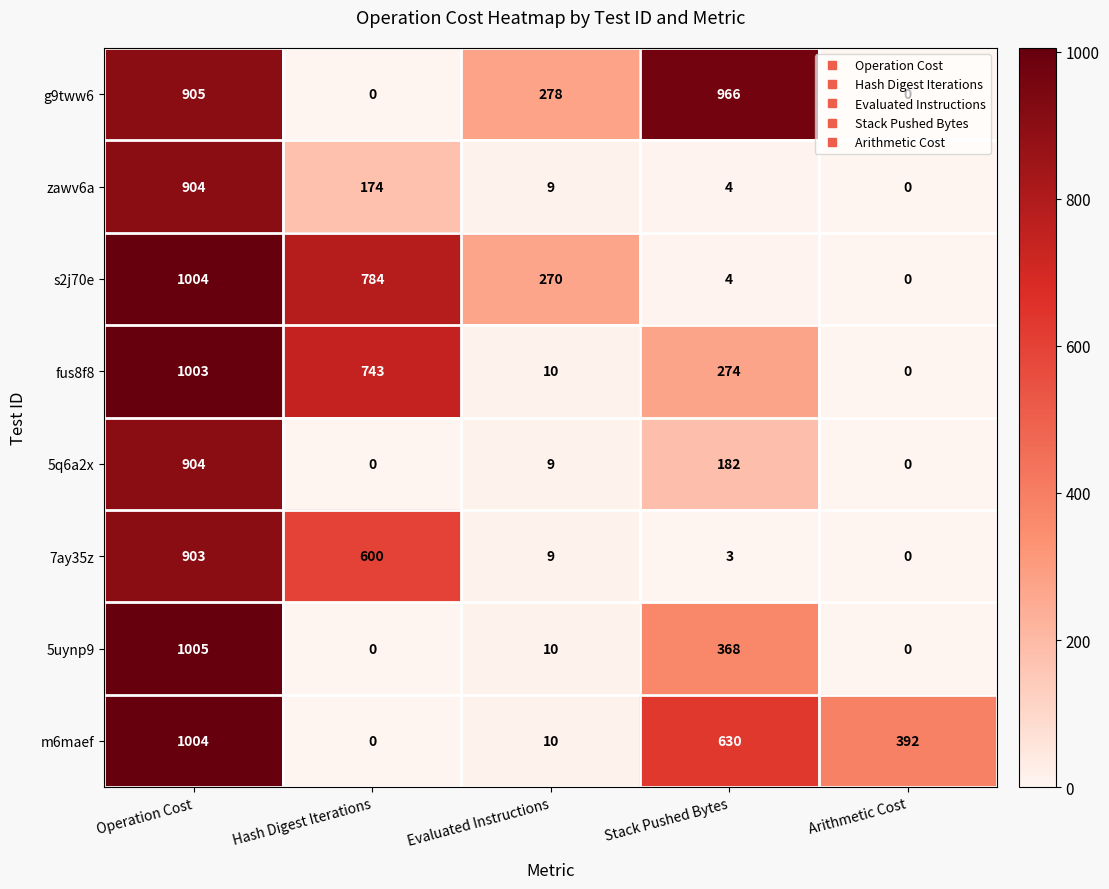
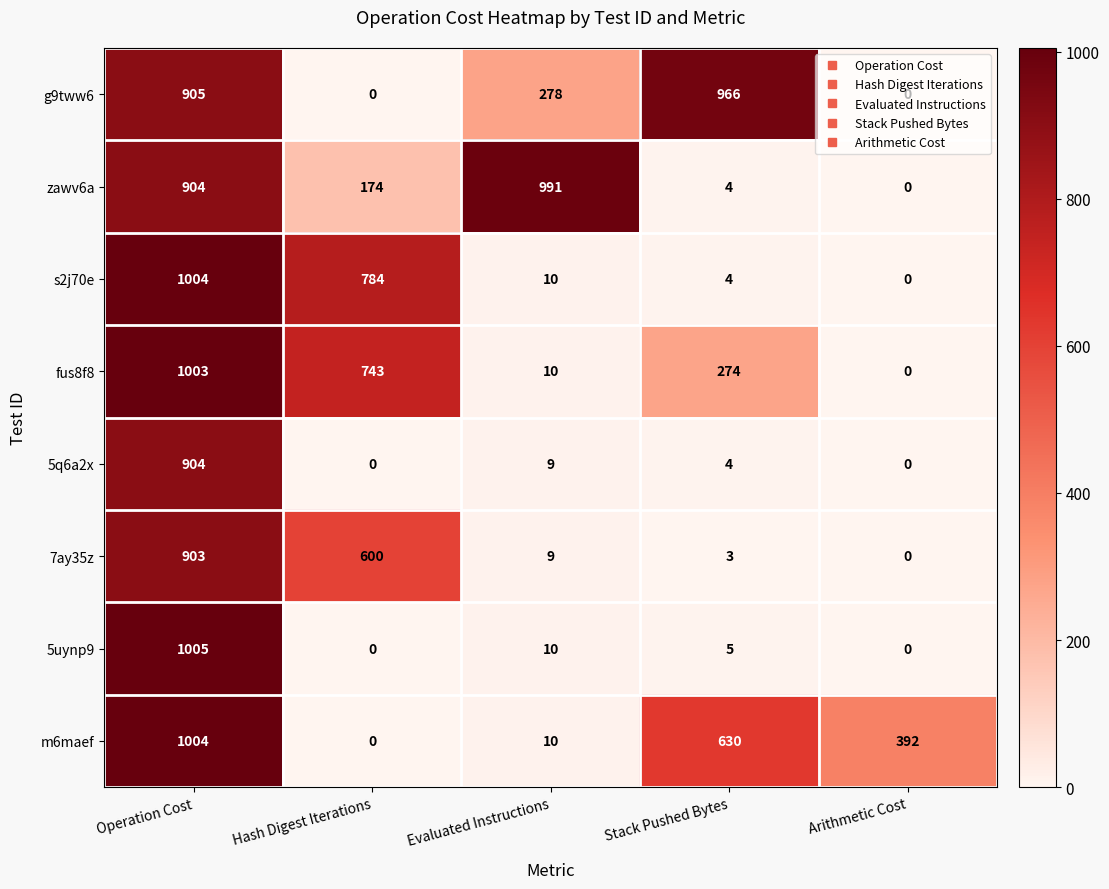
  {
    "g9tww6": {
      "Operation Cost": 905,
      "Hash Digest Iterations": 0,
      "Evaluated Instructions": 278,
      "Stack Pushed Bytes": 966
    },
    "zawv6a": {
      "Operation Cost": 904,
      "Hash Digest Iterations": 174,
-     "Evaluated Instructions": 9,
+     "Evaluated Instructions": 991,
      "Stack Pushed Bytes": 4,
      "Arithmetic Cost": 0
    },
    "s2j70e": {
      "Operation Cost": 1004,
      "Hash Digest Iterations": 784,
-     "Evaluated Instructions": 270,
+     "Evaluated Instructions": 10,
      "Stack Pushed Bytes": 4,
      "Arithmetic Cost": 0
    },
    "fus8f8": {
      "Operation Cost": 1003,
      "Hash Digest Iterations": 743,
      "Evaluated Instructions": 10,
      "Stack Pushed Bytes": 274,
      "Arithmetic Cost": 0
    },
    "5q6a2x": {
      "Operation Cost": 904,
      "Hash Digest Iterations": 0,
      "Evaluated Instructions": 9,
-     "Stack Pushed Bytes": 182,
+     "Stack Pushed Bytes": 4,
      "Arithmetic Cost": 0
    },
    "7ay35z": {
      "Operation Cost": 903,
      "Hash Digest Iterations": 600,
      "Evaluated Instructions": 9,
      "Stack Pushed Bytes": 3,
      "Arithmetic Cost": 0
    },
    "5uynp9": {
      "Operation Cost": 1005,
      "Hash Digest Iterations": 0,
      "Evaluated Instructions": 10,
-     "Stack Pushed Bytes": 368,
+     "Stack Pushed Bytes": 5,
      "Arithmetic Cost": 0
    },
    "m6maef": {
      "Operation Cost": 1004,
      "Hash Digest Iterations": 0,
      "Evaluated Instructions": 10,
      "Stack Pushed Bytes": 630,
      "Arithmetic Cost": 392
    }
  }
